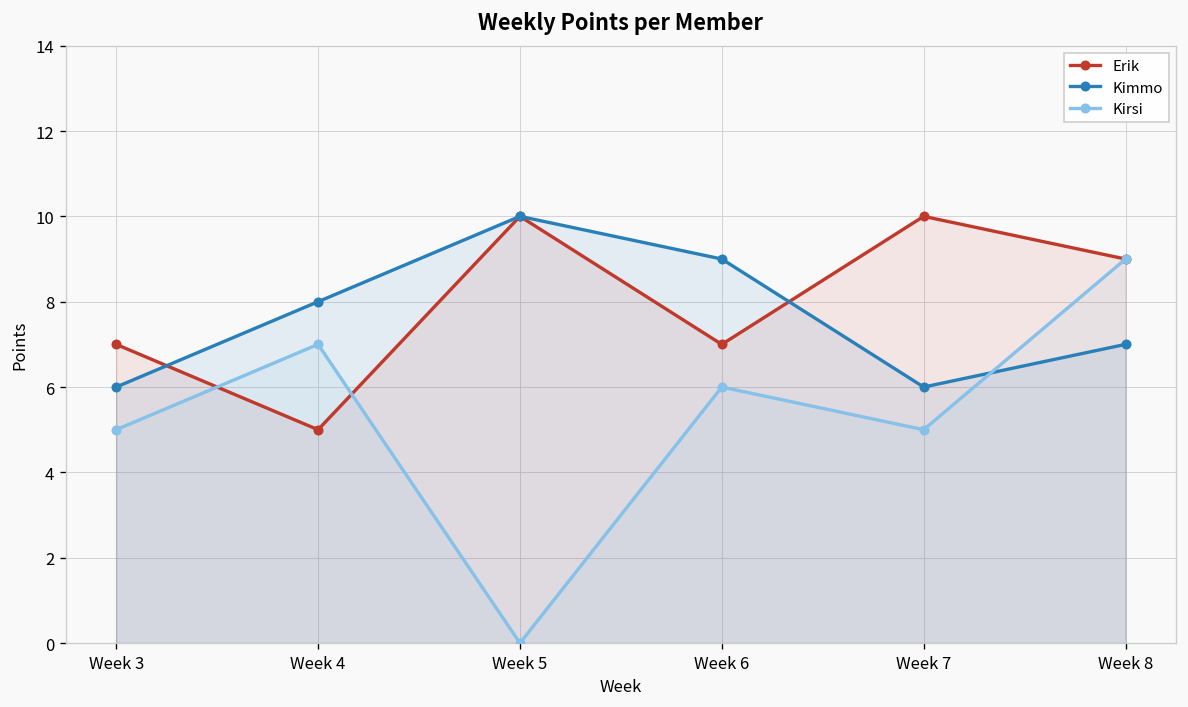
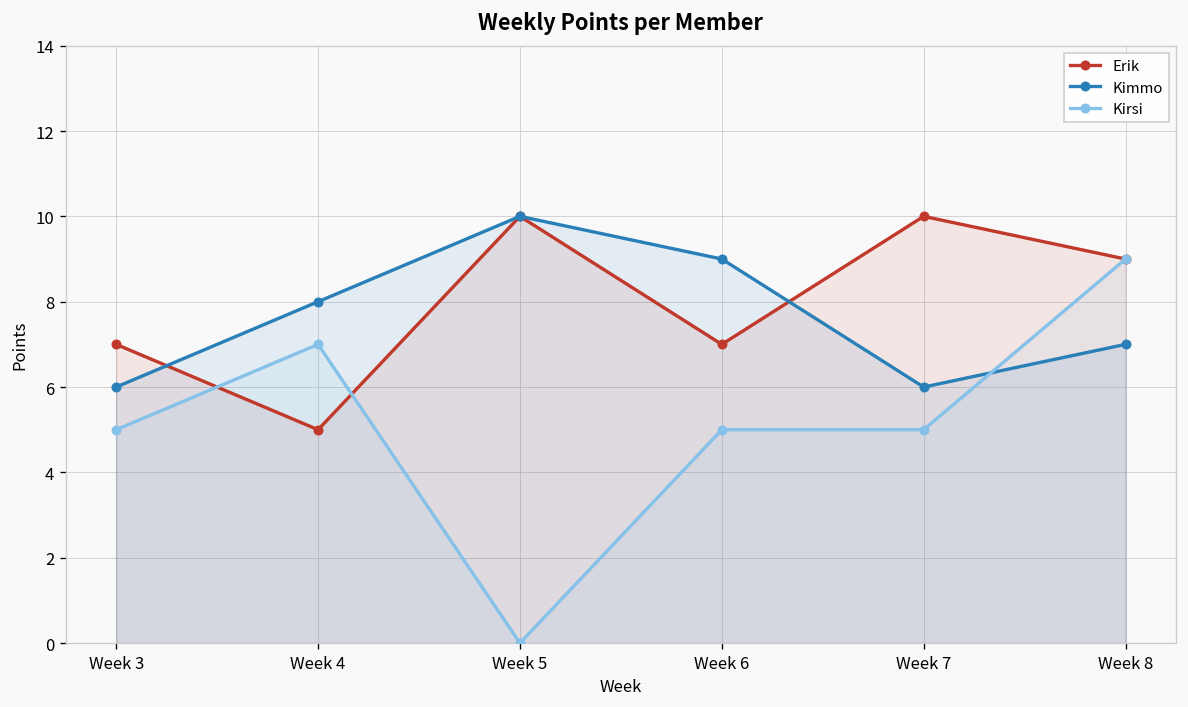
  {
    "Erik": {
      "Week 3": 7,
      "Week 4": 5,
      "Week 6": 7,
      "Week 7": 10
    },
    "Kimmo": {
      "Week 3": 6,
      "Week 4": 8,
      "Week 6": 9,
      "Week 7": 6,
      "Week 8": 7
    },
    "Kirsi": {
      "Week 3": 5,
      "Week 4": 7,
      "Week 5": 0,
-     "Week 6": 6,
+     "Week 6": 5,
      "Week 7": 5
    }
  }
